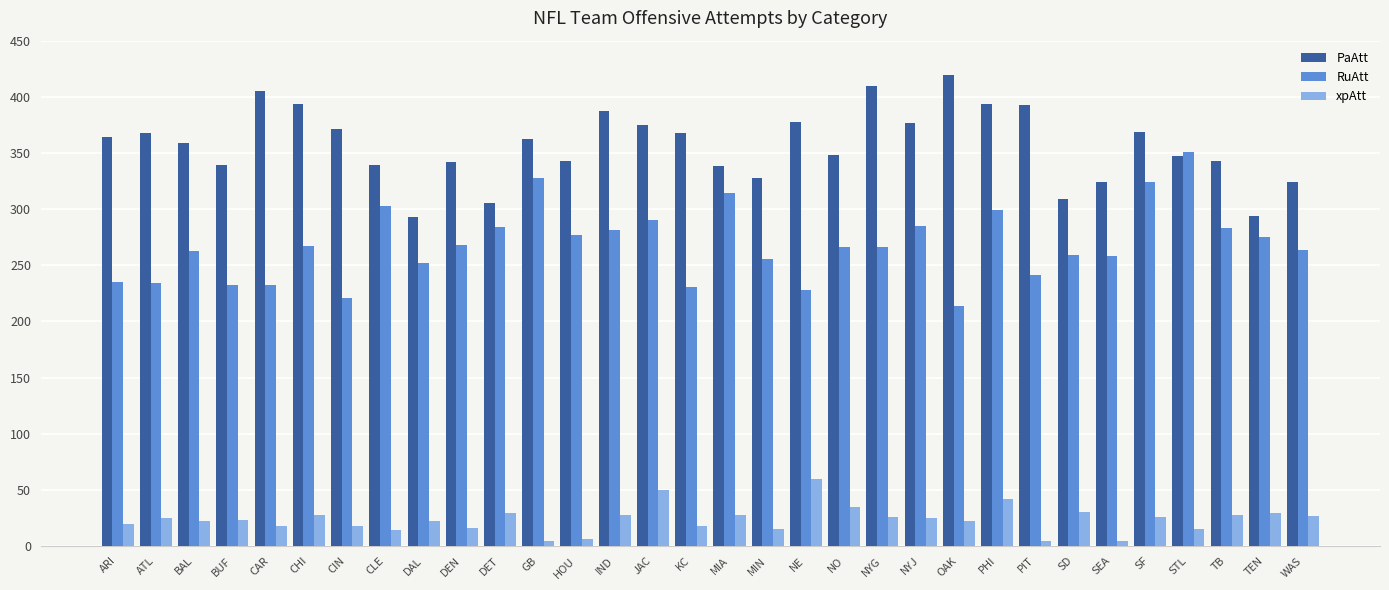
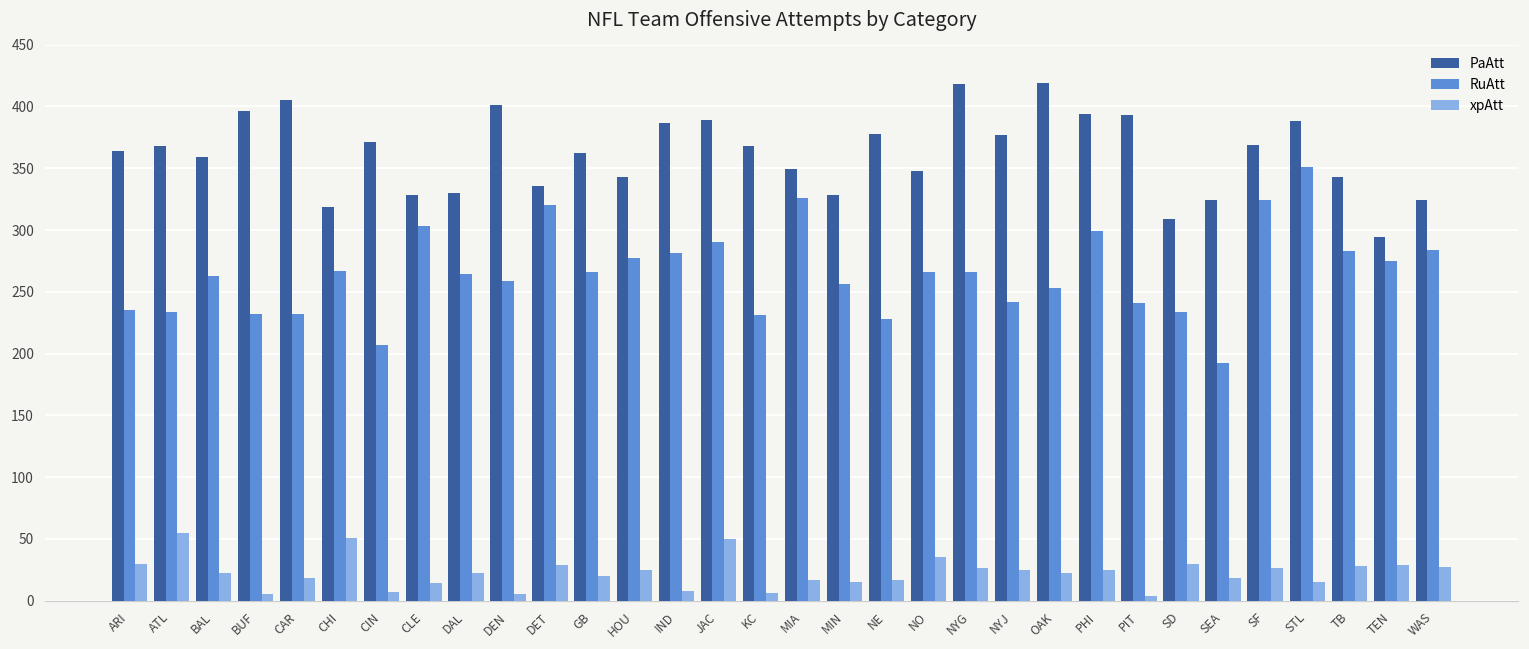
  {
    "PaAtt": {
      "ARI": 364,
      "ATL": 368,
      "BAL": 359,
-     "BUF": 339,
+     "BUF": 396,
      "CAR": 405,
-     "CHI": 394,
+     "CHI": 319,
      "CIN": 371,
-     "CLE": 339,
-     "DAL": 293,
-     "DEN": 342,
-     "DET": 305,
+     "CLE": 328,
+     "DAL": 330,
+     "DEN": 401,
+     "DET": 336,
      "GB": 362,
      "HOU": 343,
      "IND": 387,
-     "JAC": 375,
+     "JAC": 389,
      "KC": 368,
-     "MIA": 338,
+     "MIA": 349,
      "MIN": 328,
      "NE": 378,
      "NO": 348,
-     "NYG": 410,
+     "NYG": 418,
      "NYJ": 377,
      "OAK": 419,
      "PHI": 394,
      "PIT": 393,
      "SD": 309,
      "SEA": 324,
      "SF": 369,
-     "STL": 347,
+     "STL": 388,
      "TB": 343,
      "TEN": 294,
      "WAS": 324
    },
    "RuAtt": {
      "ARI": 235,
      "ATL": 234,
      "BAL": 263,
      "BUF": 232,
      "CAR": 232,
      "CHI": 267,
-     "CIN": 221,
+     "CIN": 207,
      "CLE": 303,
-     "DAL": 252,
-     "DEN": 268,
-     "DET": 284,
-     "GB": 328,
+     "DAL": 264,
+     "DEN": 259,
+     "DET": 320,
+     "GB": 266,
      "HOU": 277,
      "IND": 281,
      "JAC": 290,
      "KC": 231,
-     "MIA": 314,
+     "MIA": 326,
      "MIN": 256,
      "NE": 228,
      "NO": 266,
      "NYG": 266,
-     "NYJ": 285,
-     "OAK": 214,
+     "NYJ": 242,
+     "OAK": 253,
      "PHI": 299,
      "PIT": 241,
-     "SD": 259,
-     "SEA": 258,
+     "SD": 234,
+     "SEA": 192,
      "SF": 324,
      "STL": 351,
      "TB": 283,
      "TEN": 275,
-     "WAS": 264
+     "WAS": 284
    },
    "xpAtt": {
-     "ARI": 20,
-     "ATL": 25,
+     "ARI": 30,
+     "ATL": 55,
      "BAL": 22,
-     "BUF": 23,
+     "BUF": 5,
      "CAR": 18,
-     "CHI": 28,
-     "CIN": 18,
+     "CHI": 51,
+     "CIN": 7,
      "CLE": 14,
      "DAL": 22,
-     "DEN": 16,
+     "DEN": 5,
      "DET": 29,
-     "GB": 4,
-     "HOU": 6,
-     "IND": 28,
+     "GB": 20,
+     "HOU": 25,
+     "IND": 8,
      "JAC": 50,
-     "KC": 18,
-     "MIA": 28,
+     "KC": 6,
+     "MIA": 17,
      "MIN": 15,
-     "NE": 60,
+     "NE": 17,
      "NO": 35,
      "NYG": 26,
      "NYJ": 25,
      "OAK": 22,
-     "PHI": 42,
+     "PHI": 25,
      "PIT": 4,
      "SD": 30,
-     "SEA": 4,
+     "SEA": 18,
      "SF": 26,
      "STL": 15,
      "TB": 28,
      "TEN": 29,
      "WAS": 27
    }
  }
